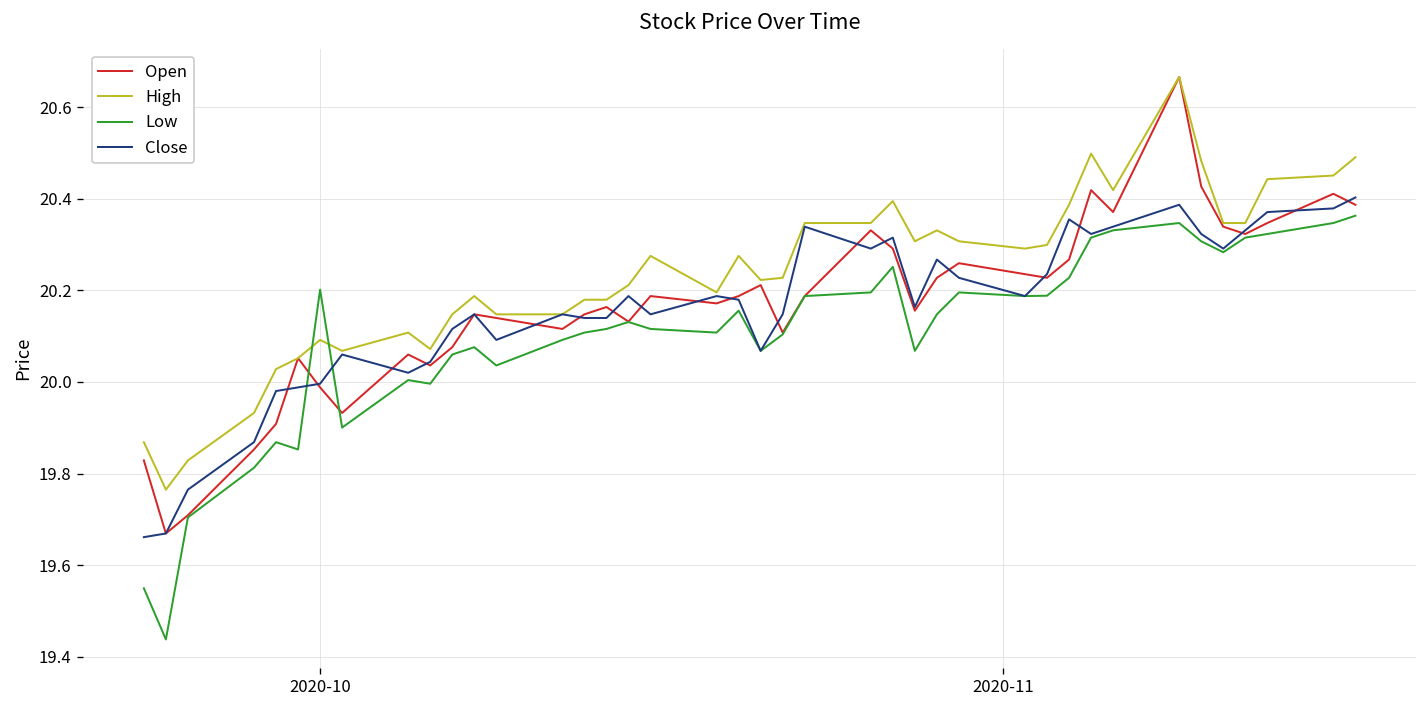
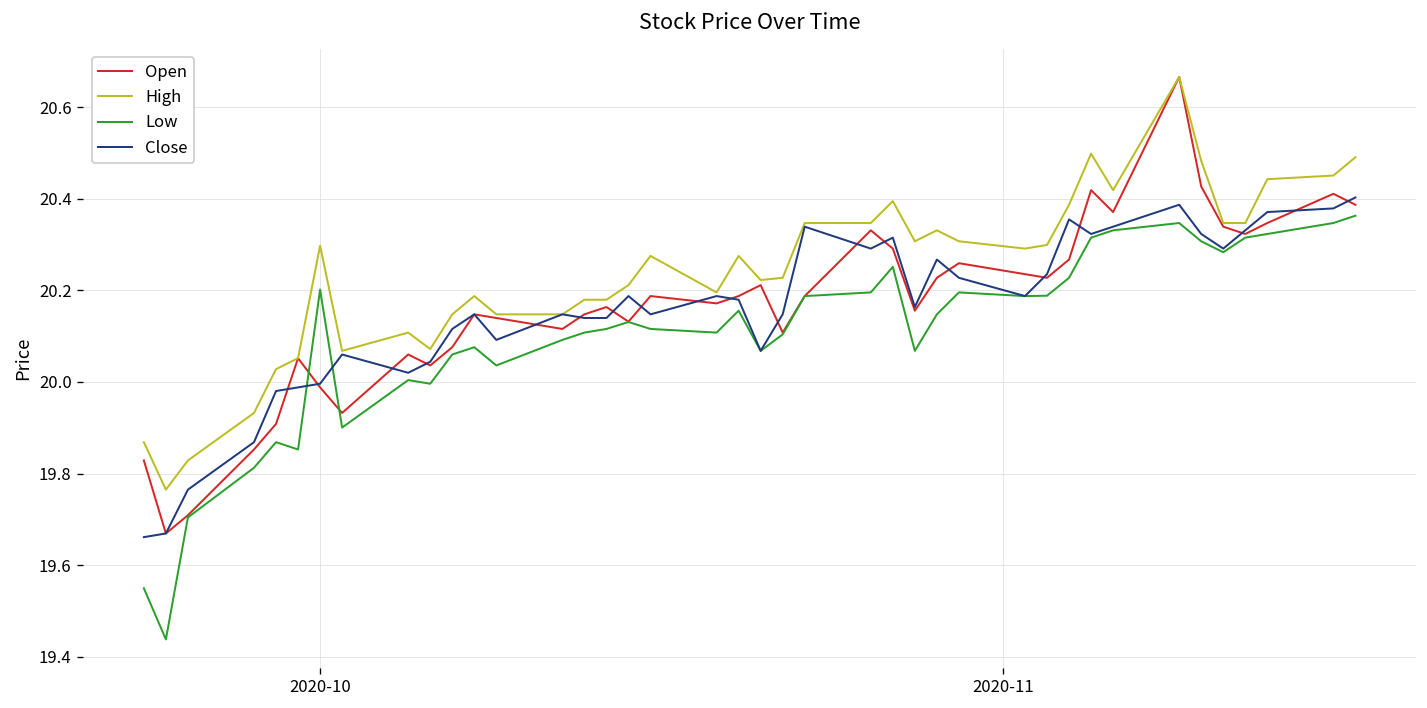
  {
    "Open": {
      "2020-10": 19.99
    },
    "High": {
-     "2020-10": 20.09
+     "2020-10": 20.30
    },
    "Low": {
      "2020-10": 20.20
    },
    "Close": {
      "2020-10": 20.00
    }
  }
